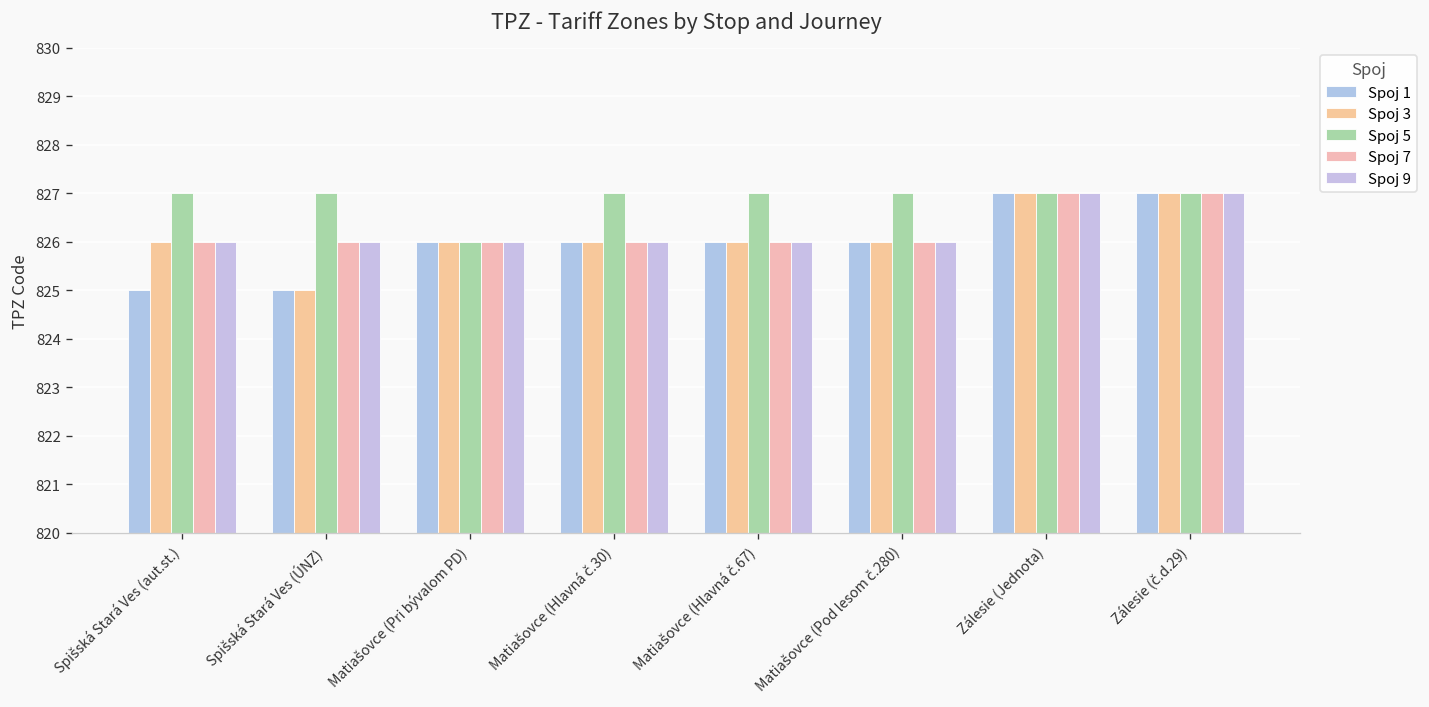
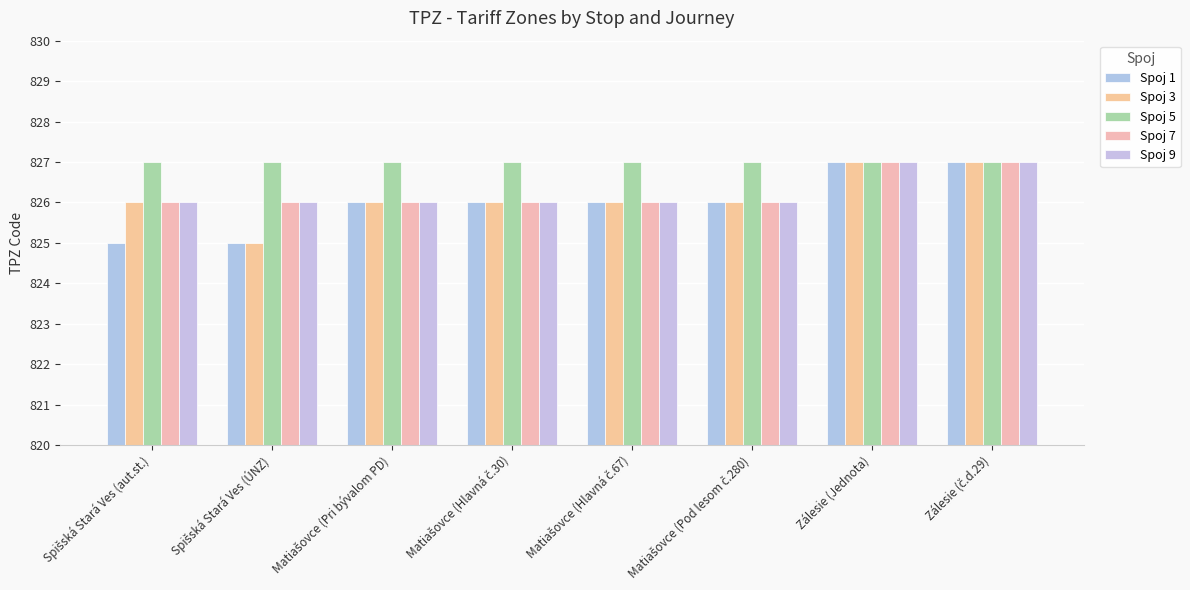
  {
    "Spoj 5": {
      "Spišská Stará Ves (aut.st.)": 827,
      "Spišská Stará Ves (ÚNZ)": 827,
-     "Matiašovce (Pri bývalom PD)": 826,
+     "Matiašovce (Pri bývalom PD)": 827,
      "Matiašovce (Hlavná č.30)": 827,
      "Matiašovce (Hlavná č.67)": 827,
      "Matiašovce (Pod lesom č.280)": 827,
      "Zálesie (Jednota)": 827,
      "Zálesie (č.d.29)": 827
    }
  }
